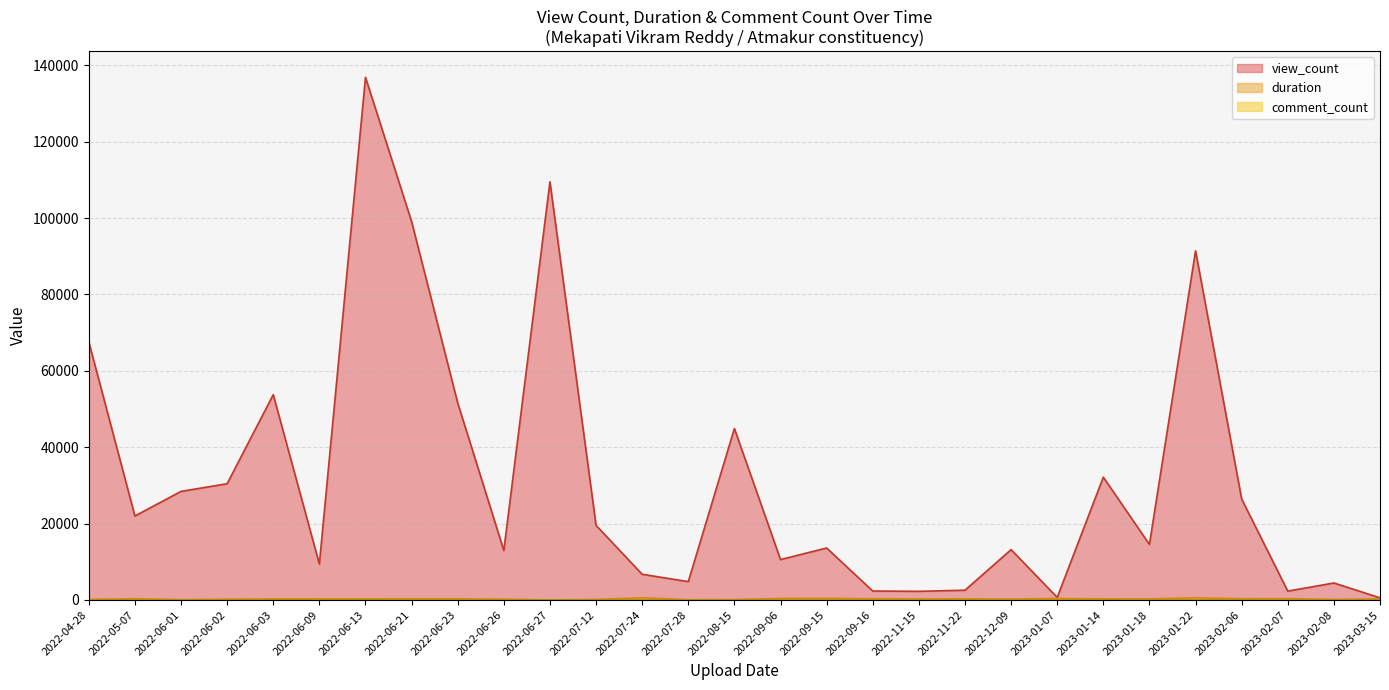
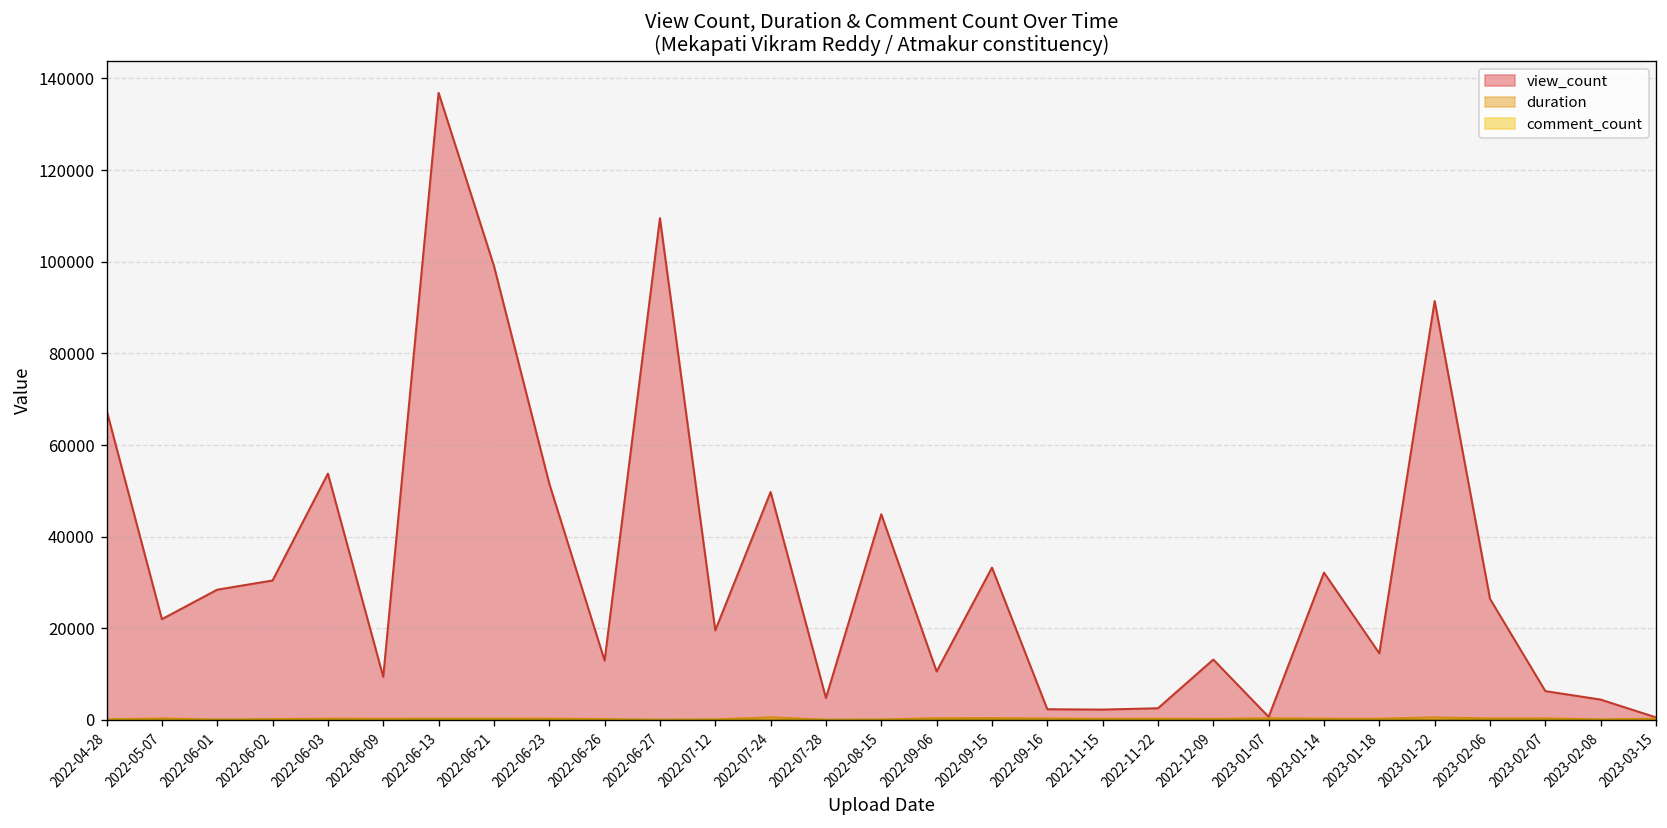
  {
    "view_count": {
      "2022-04-28": 68000,
      "2022-05-07": 22000,
      "2022-06-01": 28000,
      "2022-06-02": 30000,
      "2022-06-03": 54000,
      "2022-06-09": 9000,
      "2022-06-13": 137000,
      "2022-06-21": 99000,
      "2022-06-23": 52000,
      "2022-06-26": 13000,
      "2022-06-27": 110000,
      "2022-07-12": 20000,
-     "2022-07-24": 7000,
+     "2022-07-24": 50000,
      "2022-07-28": 5000,
      "2022-08-15": 45000,
      "2022-09-06": 11000,
-     "2022-09-15": 14000,
+     "2022-09-15": 33000,
      "2022-09-16": 2000,
      "2022-11-15": 2000,
      "2022-11-22": 3000,
      "2022-12-09": 13000,
      "2023-01-14": 32000,
      "2023-01-18": 15000,
      "2023-01-22": 91000,
      "2023-02-06": 26000,
-     "2023-02-07": 2000,
+     "2023-02-07": 6000,
      "2023-02-08": 4000
    }
  }
